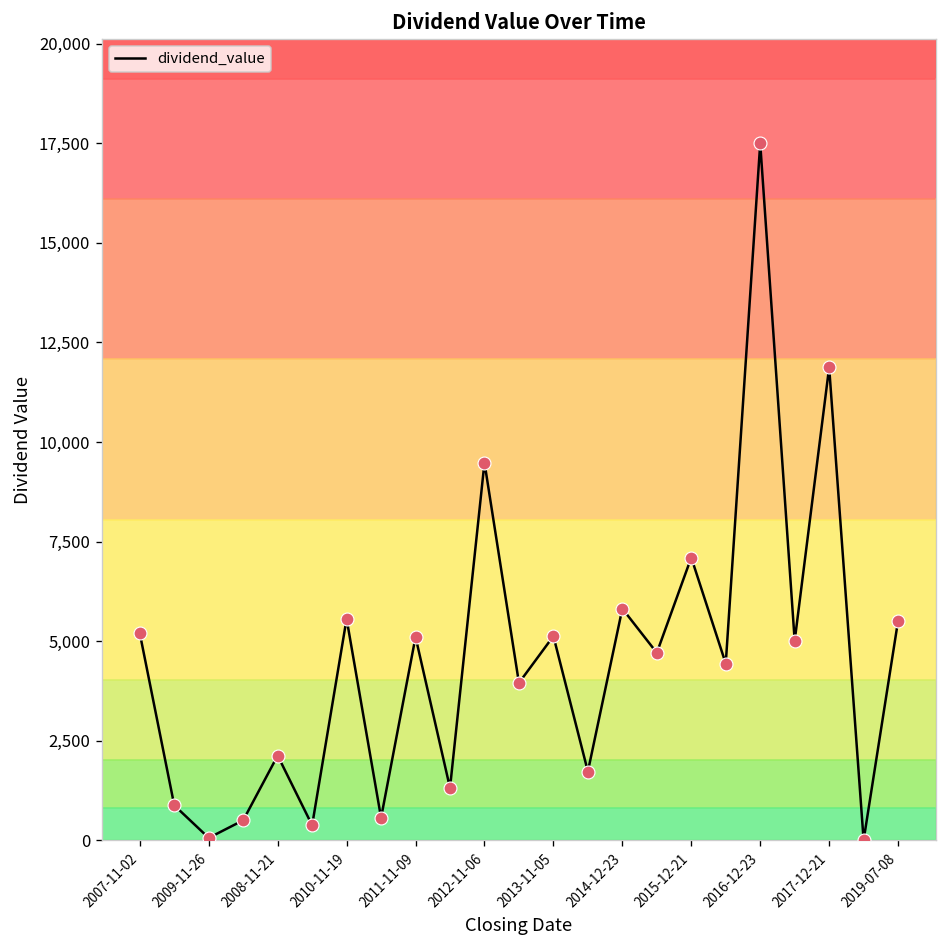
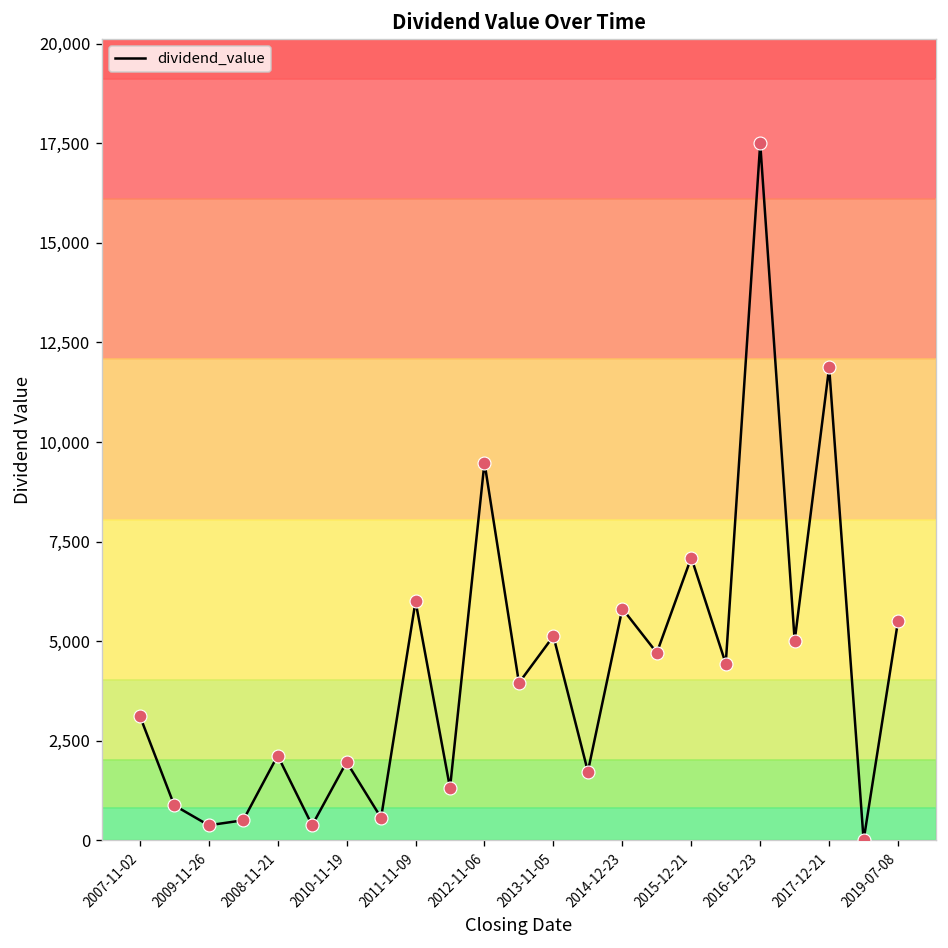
  {
-   "2007-11-02": "5,200",
-   "2009-11-26": "100",
+   "2007-11-02": "3,100",
+   "2009-11-26": "400",
    "2008-11-21": "2,100",
-   "2010-11-19": "5,600",
-   "2011-11-09": "5,100",
+   "2010-11-19": "2,000",
+   "2011-11-09": "6,000",
    "2012-11-06": "9,500",
    "2013-11-05": "5,100",
    "2014-12-23": "5,800",
    "2015-12-21": "7,100",
    "2016-12-23": "17,500",
    "2017-12-21": "11,900",
    "2019-07-08": "5,500"
  }
